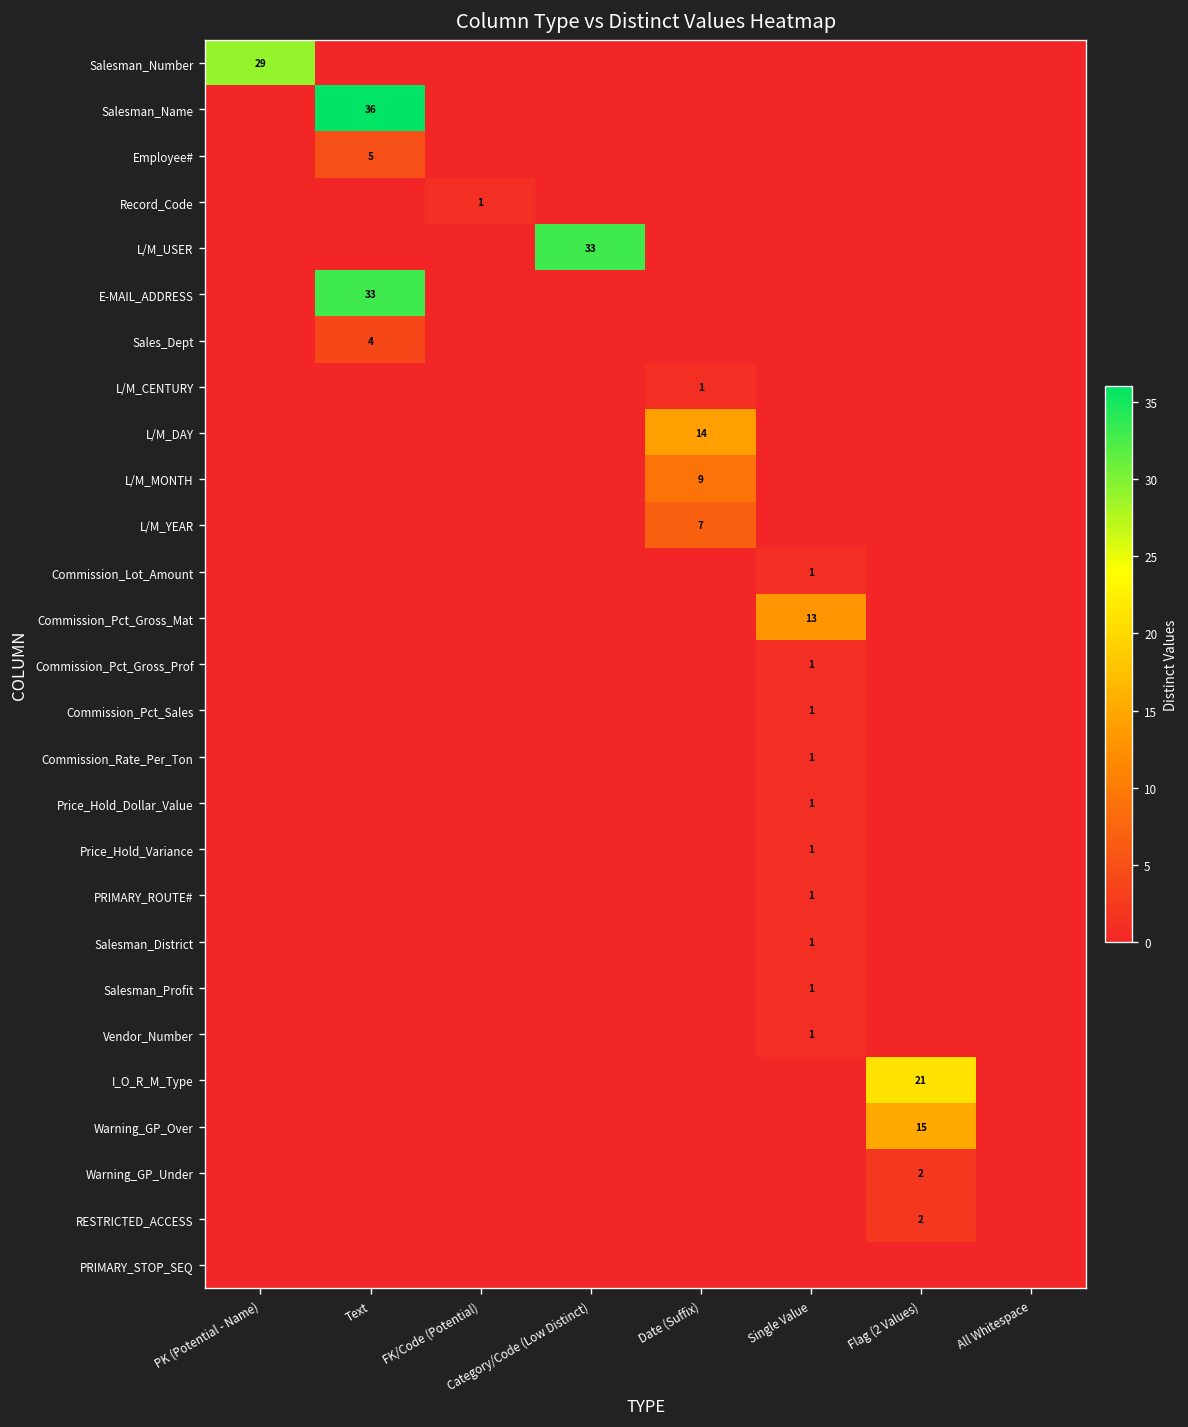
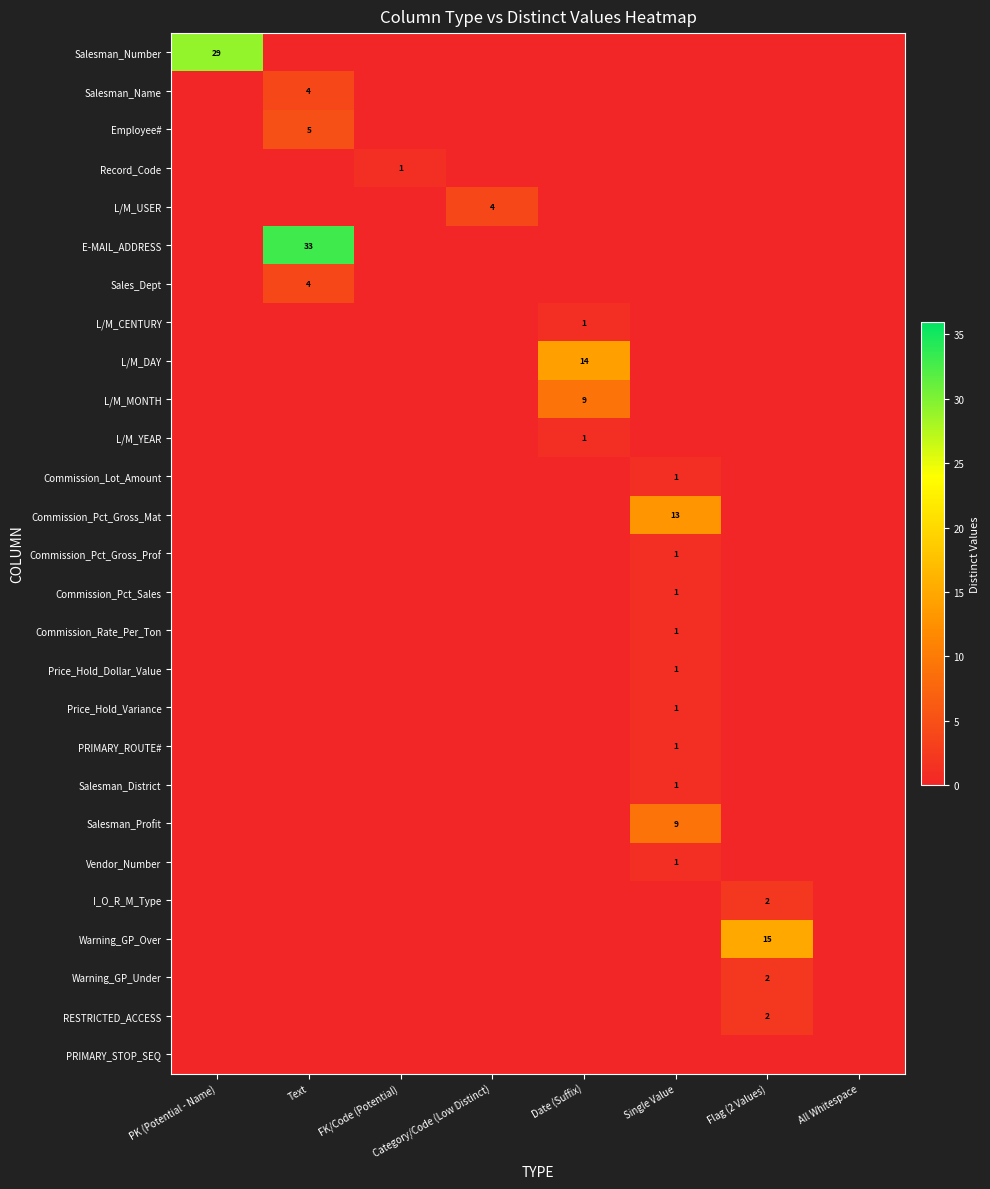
  {
    "Salesman_Number": {
      "PK (Potential - Name)": 29
    },
    "Salesman_Name": {
-     "Text": 36
+     "Text": 4
    },
    "Employee#": {
      "Text": 5
    },
    "Record_Code": {
      "FK/Code (Potential)": 1
    },
    "L/M_USER": {
-     "Category/Code (Low Distinct)": 33
+     "Category/Code (Low Distinct)": 4
    },
    "E-MAIL_ADDRESS": {
      "Text": 33
    },
    "Sales_Dept": {
      "Text": 4
    },
    "L/M_CENTURY": {
      "Date (Suffix)": 1
    },
    "L/M_DAY": {
      "Date (Suffix)": 14
    },
    "L/M_MONTH": {
      "Date (Suffix)": 9
    },
    "L/M_YEAR": {
-     "Date (Suffix)": 7
+     "Date (Suffix)": 1
    },
    "Commission_Lot_Amount": {
      "Single Value": 1
    },
    "Commission_Pct_Gross_Mat": {
      "Single Value": 13
    },
    "Commission_Pct_Gross_Prof": {
      "Single Value": 1
    },
    "Commission_Pct_Sales": {
      "Single Value": 1
    },
    "Commission_Rate_Per_Ton": {
      "Single Value": 1
    },
    "Price_Hold_Dollar_Value": {
      "Single Value": 1
    },
    "Price_Hold_Variance": {
      "Single Value": 1
    },
    "PRIMARY_ROUTE#": {
      "Single Value": 1
    },
    "Salesman_District": {
      "Single Value": 1
    },
    "Salesman_Profit": {
-     "Single Value": 1
+     "Single Value": 9
    },
    "Vendor_Number": {
      "Single Value": 1
    },
    "I_O_R_M_Type": {
-     "Flag (2 Values)": 21
+     "Flag (2 Values)": 2
    },
    "Warning_GP_Over": {
      "Flag (2 Values)": 15
    },
    "Warning_GP_Under": {
      "Flag (2 Values)": 2
    },
    "RESTRICTED_ACCESS": {
      "Flag (2 Values)": 2
    }
  }
